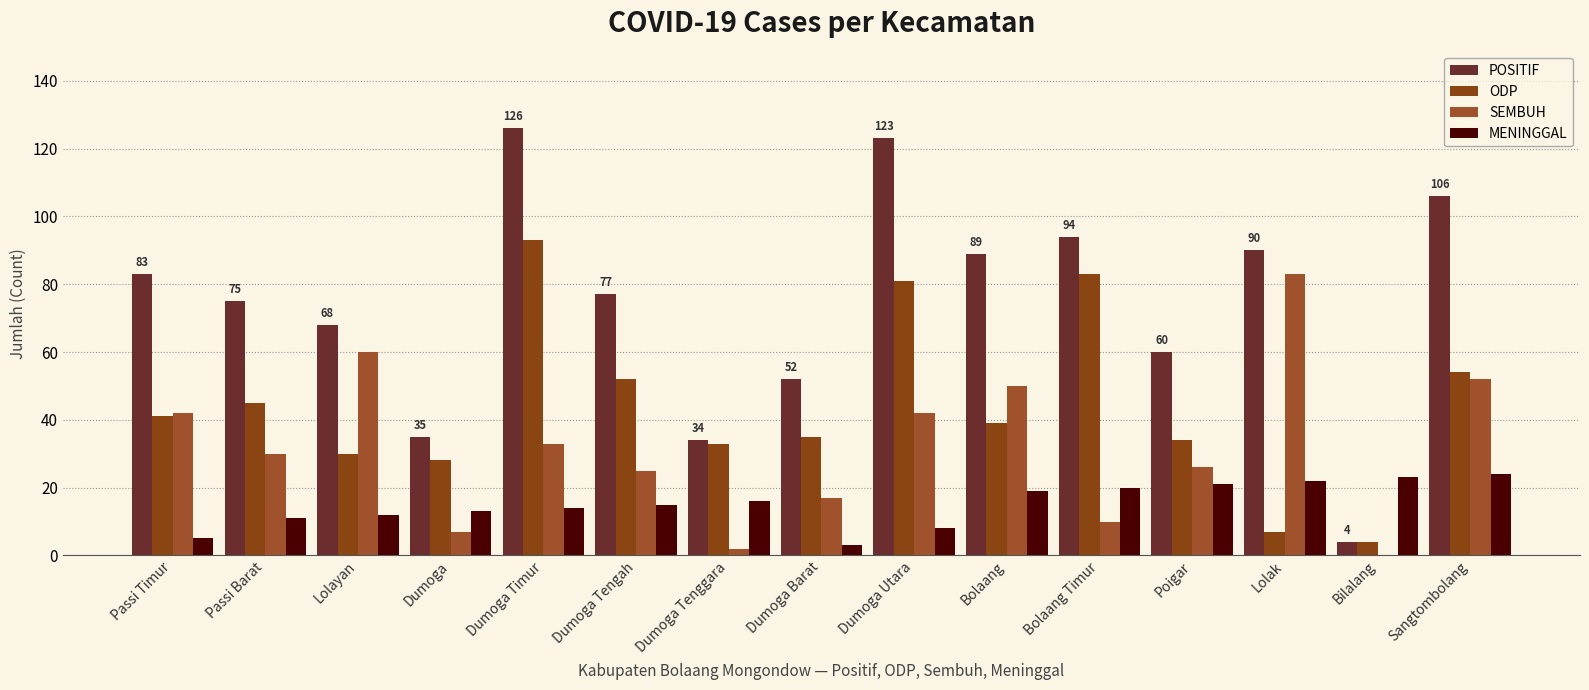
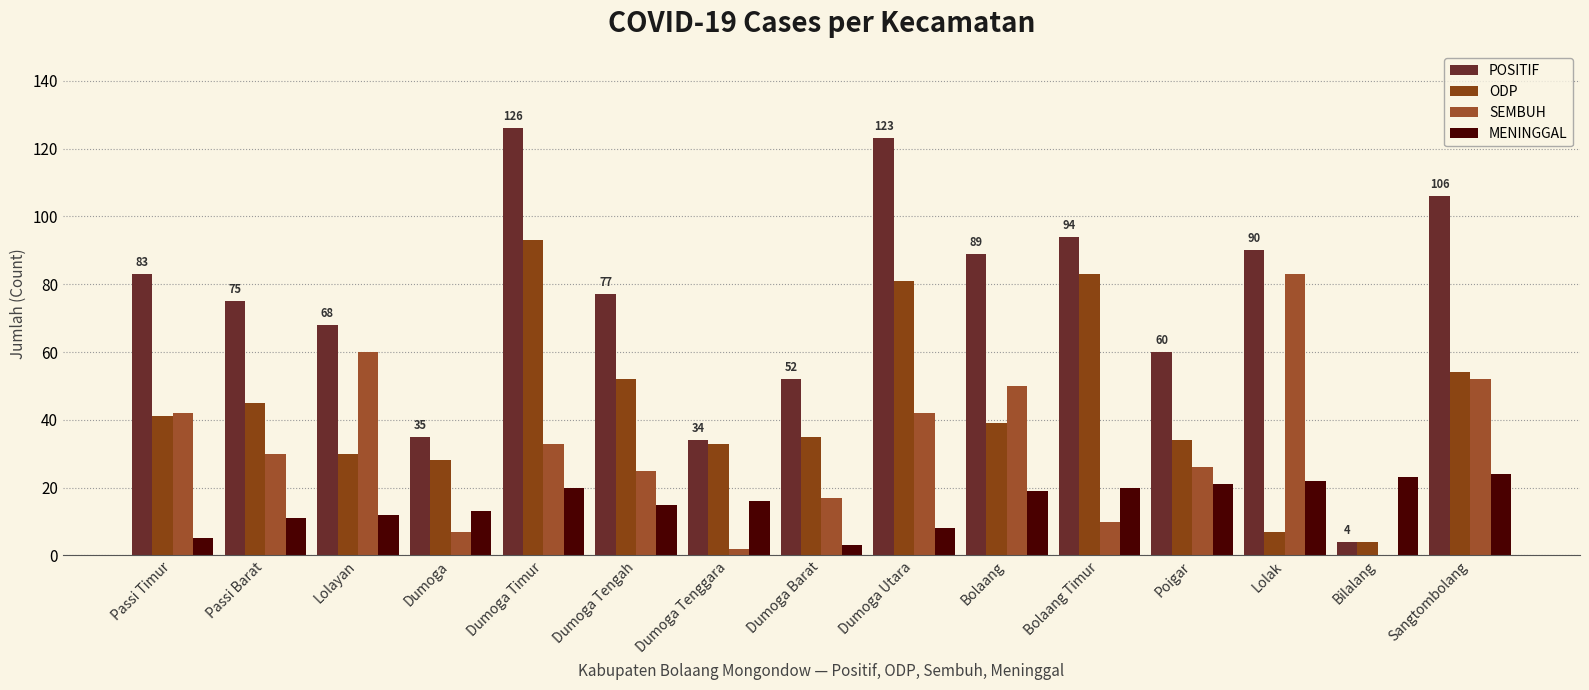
  {
    "MENINGGAL": {
      "Passi Timur": 5,
      "Passi Barat": 11,
      "Lolayan": 12,
      "Dumoga": 13,
-     "Dumoga Timur": 14,
+     "Dumoga Timur": 20,
      "Dumoga Tengah": 15,
      "Dumoga Tenggara": 16,
      "Dumoga Barat": 3,
      "Dumoga Utara": 8,
      "Bolaang": 19,
      "Bolaang Timur": 20,
      "Poigar": 21,
      "Lolak": 22,
      "Bilalang": 23,
      "Sangtombolang": 24
    }
  }
